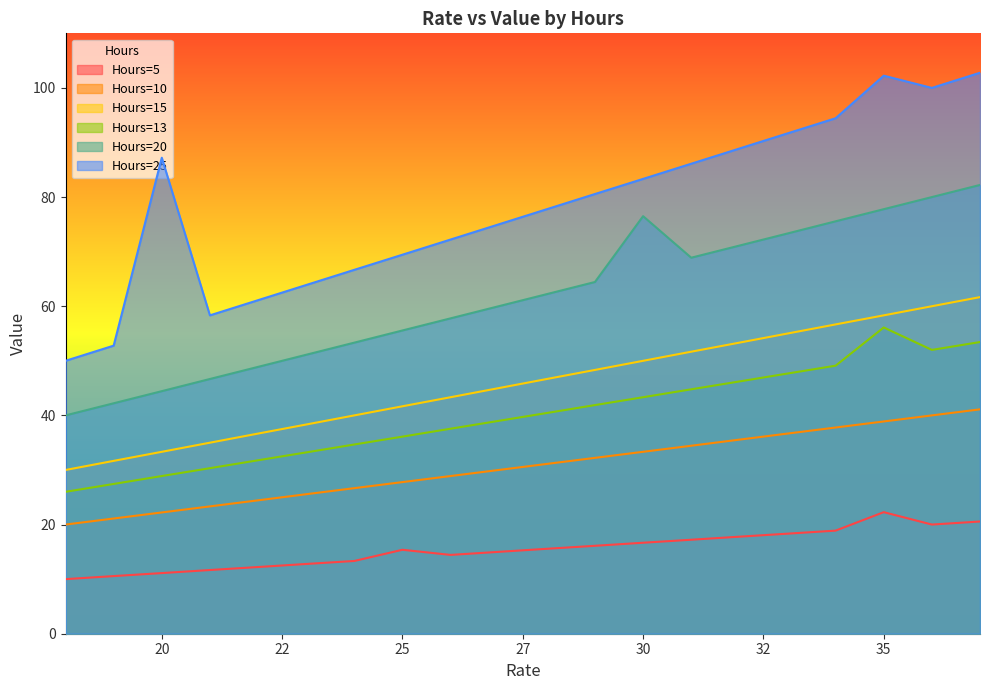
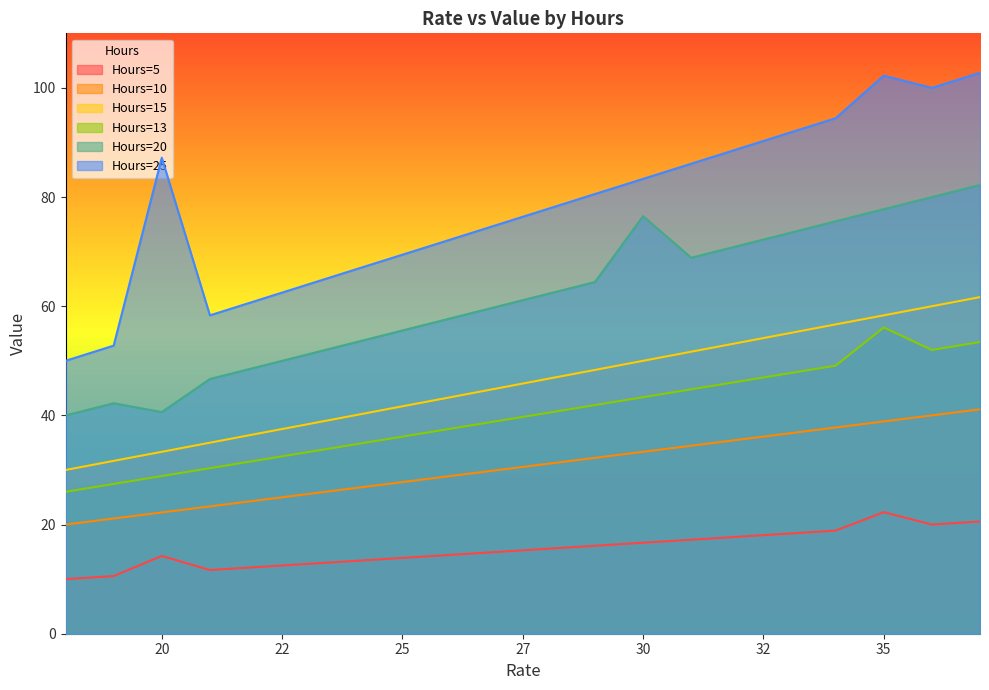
  {
    "Hours=5": {
-     "20": 11,
-     "25": 15,
+     "20": 14,
+     "25": 14,
      "30": 17,
      "35": 22
    },
    "Hours=13": {
      "20": 29,
      "25": 36,
      "30": 43,
      "35": 56
    },
    "Hours=20": {
-     "20": 44,
+     "20": 41,
      "25": 56,
      "30": 77,
      "35": 78
    },
    "Hours=25": {
      "25": 69,
      "30": 83,
      "35": 102
    }
  }
